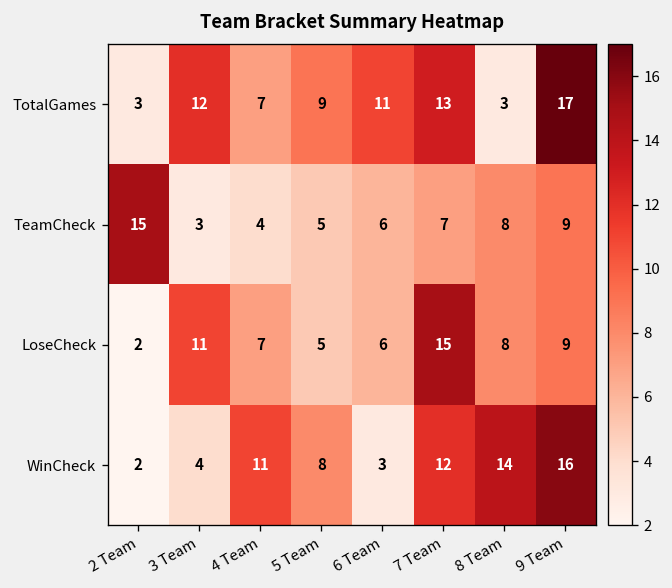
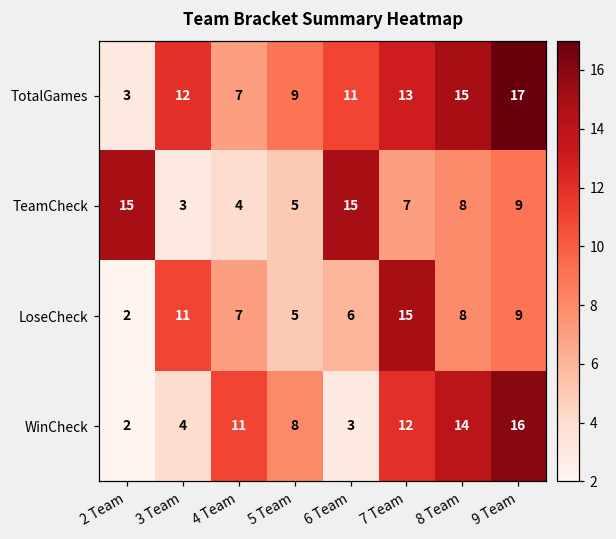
  {
    "TotalGames": {
      "2 Team": 3,
      "3 Team": 12,
      "4 Team": 7,
      "5 Team": 9,
      "6 Team": 11,
      "7 Team": 13,
-     "8 Team": 3,
+     "8 Team": 15,
      "9 Team": 17
    },
    "TeamCheck": {
      "2 Team": 15,
      "3 Team": 3,
      "4 Team": 4,
      "5 Team": 5,
-     "6 Team": 6,
+     "6 Team": 15,
      "7 Team": 7,
      "8 Team": 8,
      "9 Team": 9
    },
    "LoseCheck": {
      "2 Team": 2,
      "3 Team": 11,
      "4 Team": 7,
      "5 Team": 5,
      "6 Team": 6,
      "7 Team": 15,
      "8 Team": 8,
      "9 Team": 9
    },
    "WinCheck": {
      "2 Team": 2,
      "3 Team": 4,
      "4 Team": 11,
      "5 Team": 8,
      "6 Team": 3,
      "7 Team": 12,
      "8 Team": 14,
      "9 Team": 16
    }
  }
